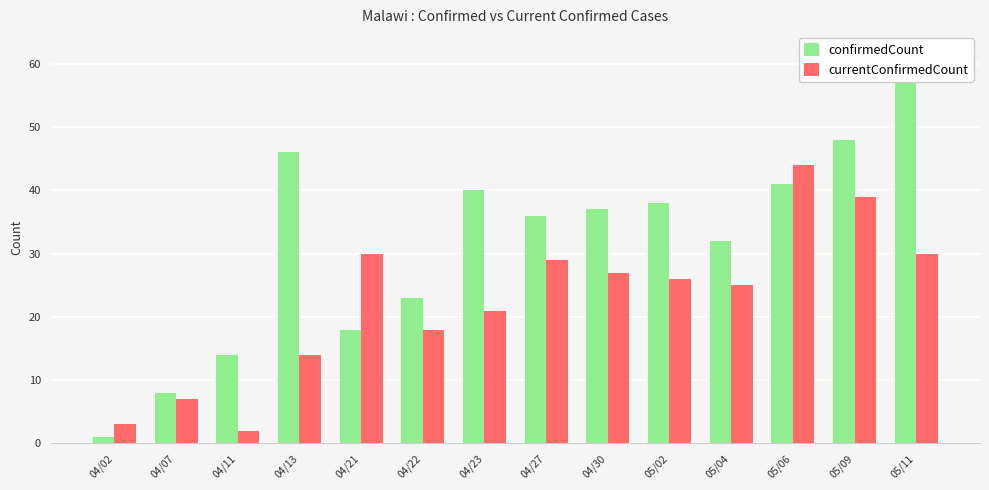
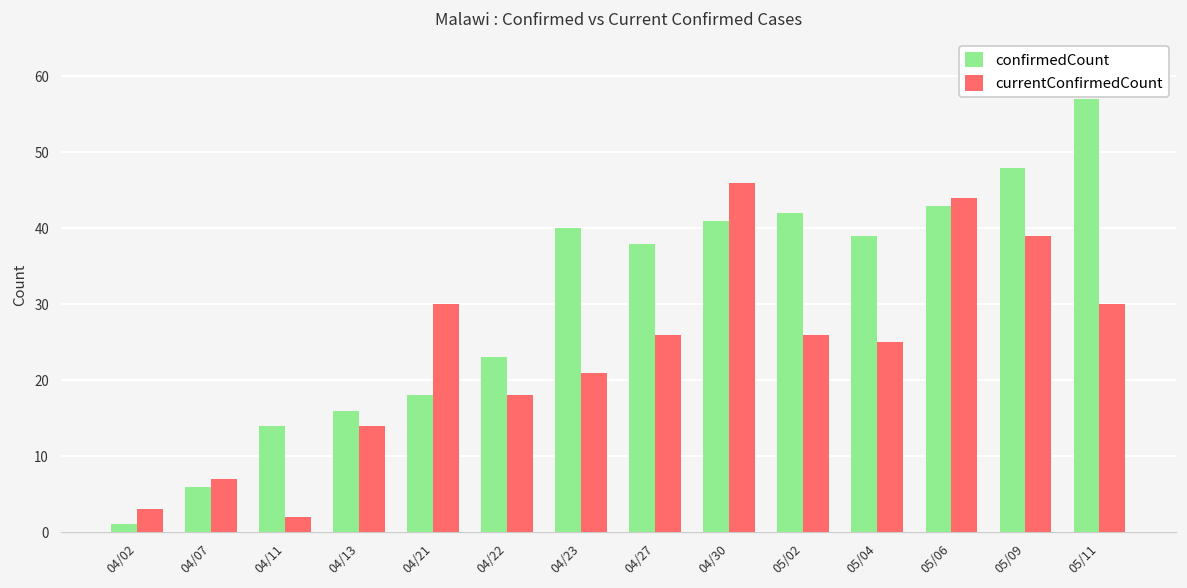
  {
    "confirmedCount": {
      "04/02": 1,
-     "04/07": 8,
+     "04/07": 6,
      "04/11": 14,
-     "04/13": 46,
+     "04/13": 16,
      "04/21": 18,
      "04/22": 23,
      "04/23": 40,
-     "04/27": 36,
-     "04/30": 37,
-     "05/02": 38,
-     "05/04": 32,
-     "05/06": 41,
+     "04/27": 38,
+     "04/30": 41,
+     "05/02": 42,
+     "05/04": 39,
+     "05/06": 43,
      "05/09": 48,
      "05/11": 57
    },
    "currentConfirmedCount": {
      "04/02": 3,
      "04/07": 7,
      "04/11": 2,
      "04/13": 14,
      "04/21": 30,
      "04/22": 18,
      "04/23": 21,
-     "04/27": 29,
-     "04/30": 27,
+     "04/27": 26,
+     "04/30": 46,
      "05/02": 26,
      "05/04": 25,
      "05/06": 44,
      "05/09": 39,
      "05/11": 30
    }
  }
